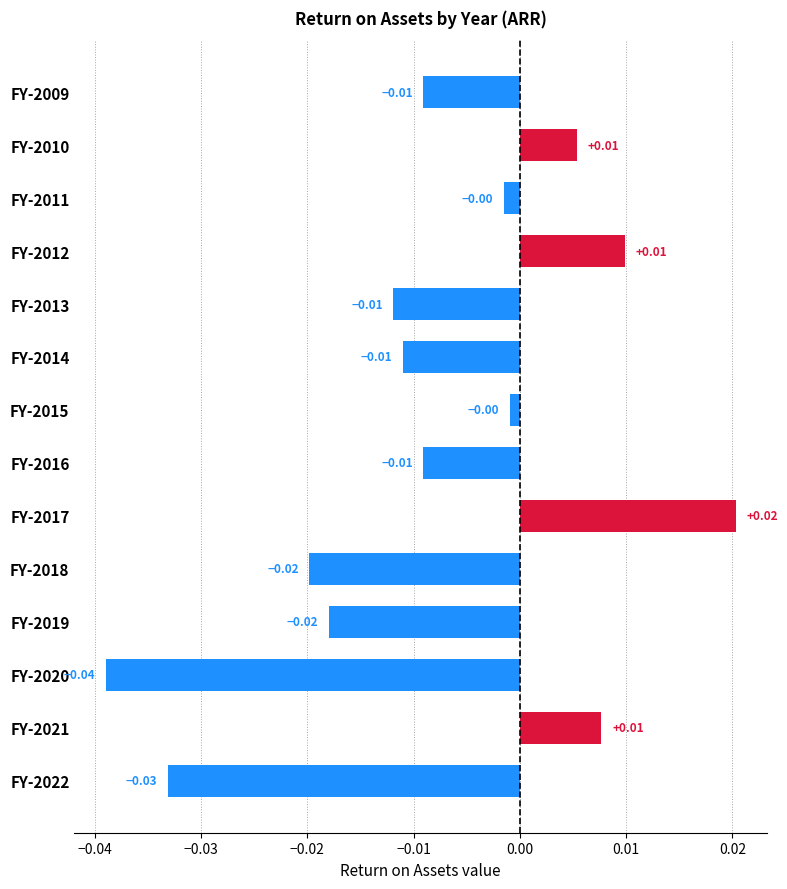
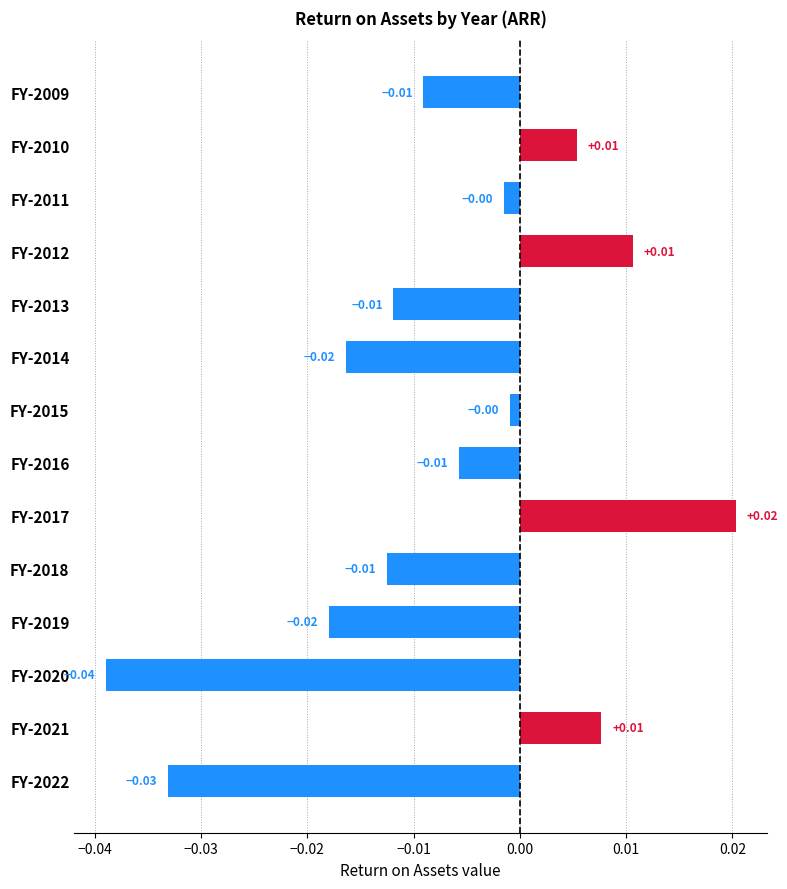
  {
    "FY-2009": "-0.01",
    "FY-2010": "+0.01",
    "FY-2011": "-0.00",
-   "FY-2012": "0.0099",
+   "FY-2012": "0.0106",
    "FY-2013": "-0.01",
-   "FY-2014": "-0.01",
+   "FY-2014": "-0.02",
    "FY-2015": "-0.00",
-   "FY-2016": "-0.0091",
+   "FY-2016": "-0.0057",
    "FY-2017": "+0.02",
-   "FY-2018": "-0.02",
+   "FY-2018": "-0.01",
    "FY-2019": "-0.02",
    "FY-2020": "-0.04",
    "FY-2021": "+0.01",
    "FY-2022": "-0.03"
  }
